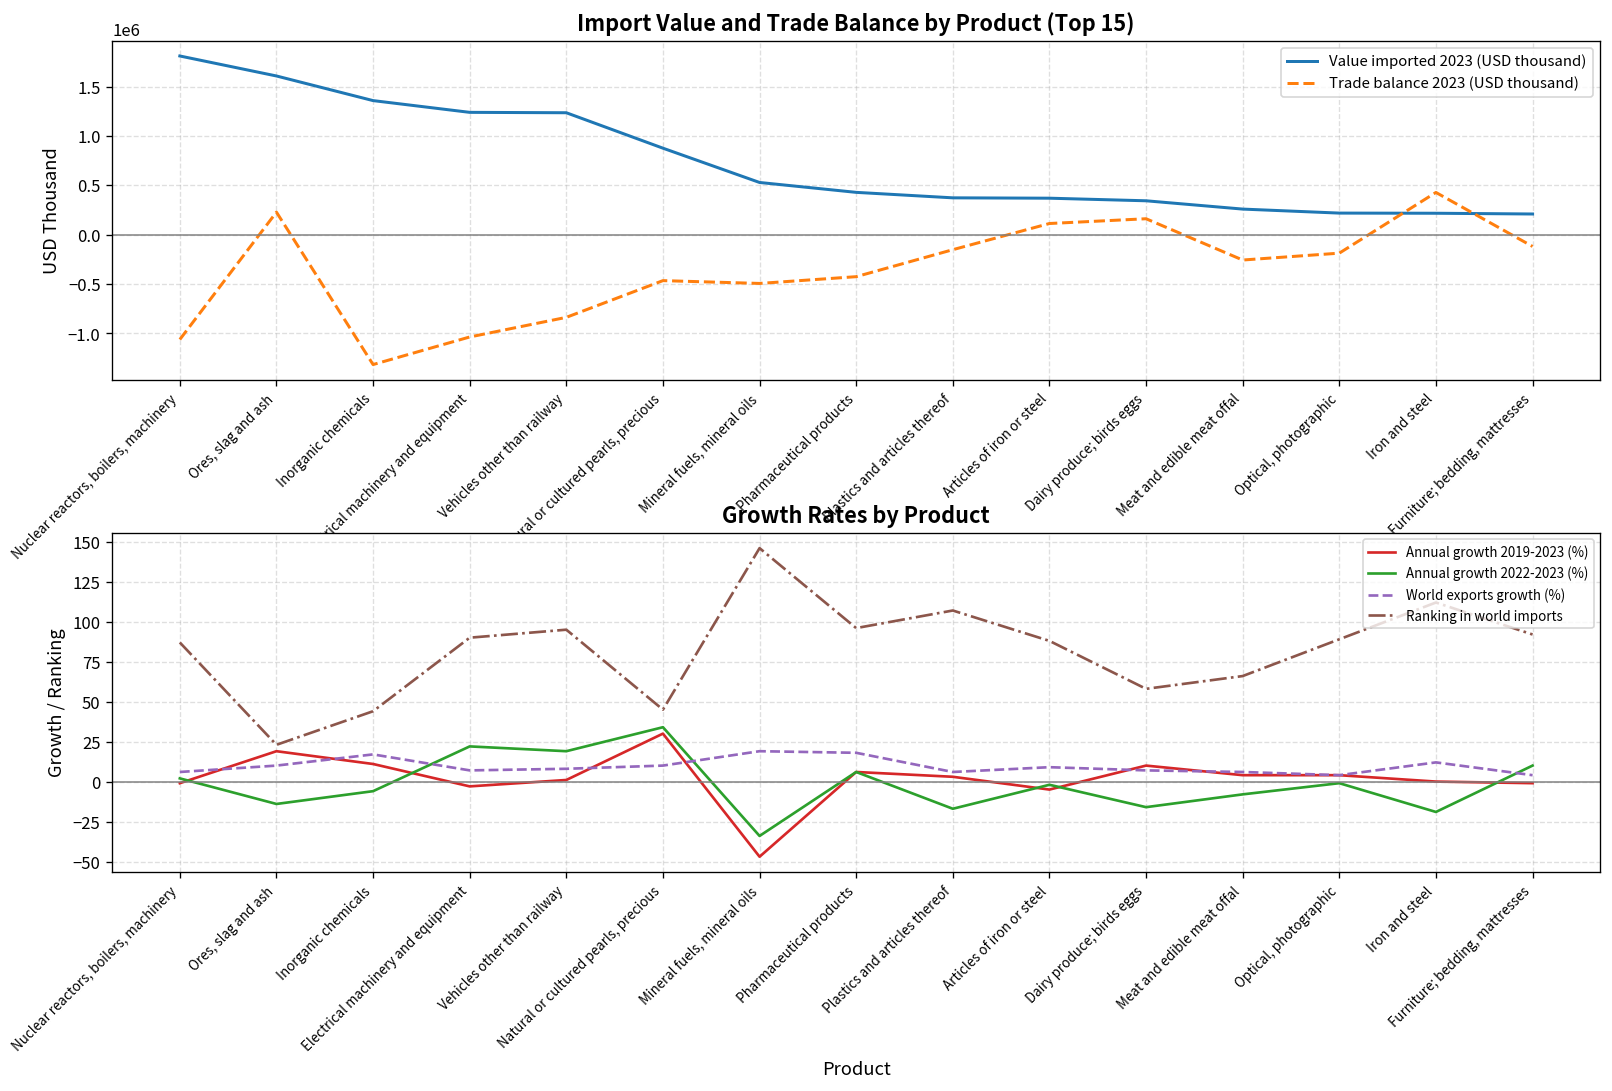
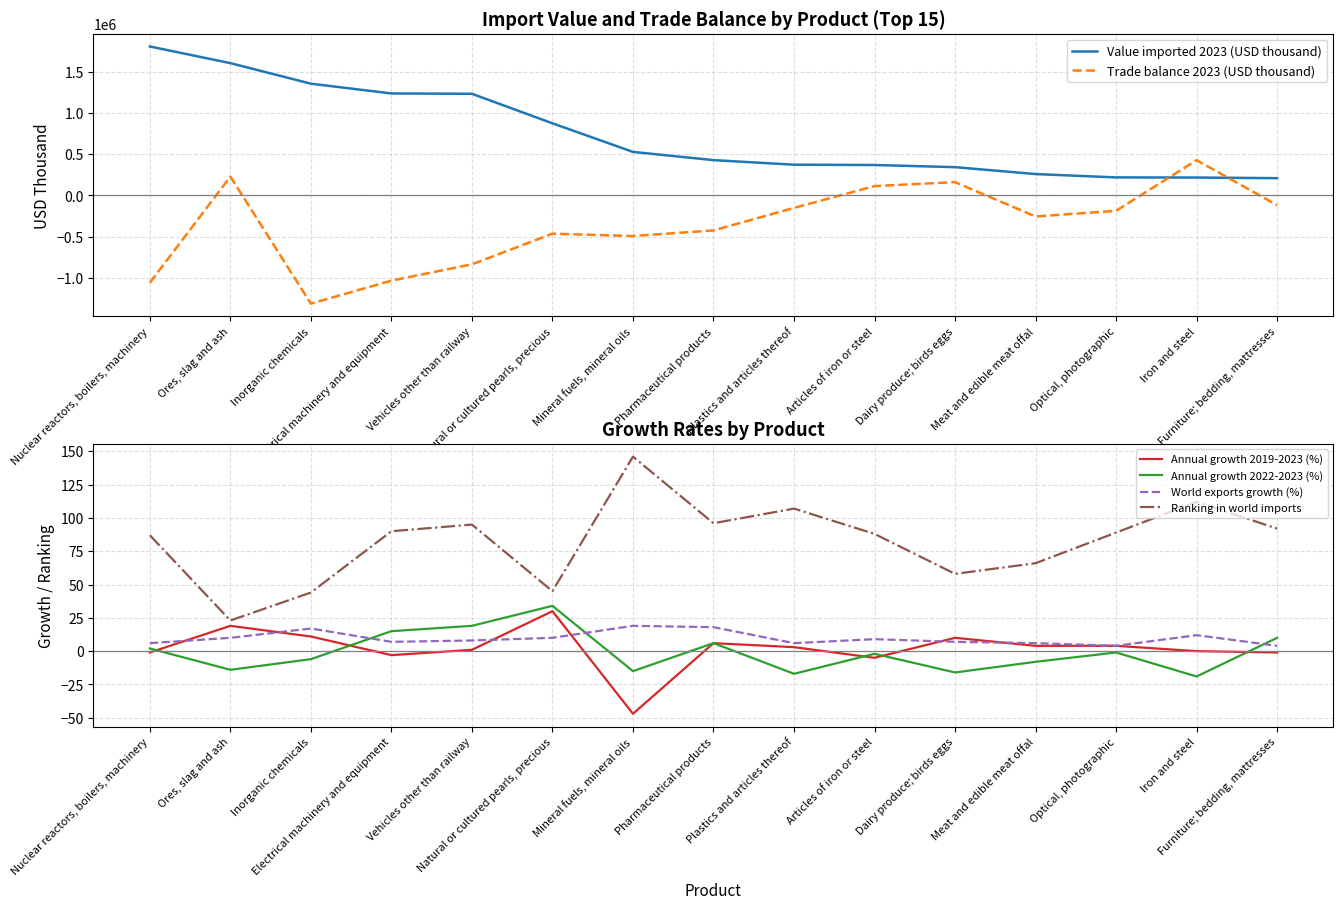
  {
    "Import Value and Trade Balance by Product (Top 15)": {
      "Value imported 2023 (USD thousand)": {
        "Nuclear reactors, boilers, machinery": 1800000,
        "Ores, slag and ash": 1600000,
        "Inorganic chemicals": 1400000,
        "Electrical machinery and equipment": 1200000,
        "Vehicles other than railway": 1200000,
        "Natural or cultured pearls, precious": 900000,
        "Mineral fuels, mineral oils": 500000,
        "Pharmaceutical products": 400000,
        "Plastics and articles thereof": 400000,
        "Articles of iron or steel": 400000,
        "Dairy produce; birds eggs": 300000,
        "Meat and edible meat offal": 300000,
        "Optical, photographic": 200000,
        "Iron and steel": 200000,
        "Furniture; bedding, mattresses": 200000
      },
      "Trade balance 2023 (USD thousand)": {
        "Nuclear reactors, boilers, machinery": -1100000,
        "Ores, slag and ash": 200000,
        "Inorganic chemicals": -1300000,
        "Electrical machinery and equipment": -1000000,
        "Vehicles other than railway": -800000,
        "Natural or cultured pearls, precious": -500000,
        "Mineral fuels, mineral oils": -500000,
        "Pharmaceutical products": -400000,
        "Plastics and articles thereof": -200000,
        "Articles of iron or steel": 100000,
        "Dairy produce; birds eggs": 200000,
        "Meat and edible meat offal": -300000,
        "Optical, photographic": -200000,
        "Iron and steel": 400000,
        "Furniture; bedding, mattresses": -100000
      }
    },
    "Growth Rates by Product": {
      "Annual growth 2019-2023 (%)": {
        "Nuclear reactors, boilers, machinery": -1,
        "Ores, slag and ash": 19,
        "Inorganic chemicals": 11,
        "Electrical machinery and equipment": -3,
        "Vehicles other than railway": 1,
        "Natural or cultured pearls, precious": 30,
        "Mineral fuels, mineral oils": -47,
        "Plastics and articles thereof": 3,
        "Articles of iron or steel": -5,
        "Dairy produce; birds eggs": 10,
        "Meat and edible meat offal": 4,
        "Iron and steel": 0,
        "Furniture; bedding, mattresses": -1
      },
      "Annual growth 2022-2023 (%)": {
        "Nuclear reactors, boilers, machinery": 2,
        "Ores, slag and ash": -14,
        "Inorganic chemicals": -6,
-       "Electrical machinery and equipment": 22,
+       "Electrical machinery and equipment": 15,
        "Vehicles other than railway": 19,
        "Natural or cultured pearls, precious": 34,
-       "Mineral fuels, mineral oils": -34,
+       "Mineral fuels, mineral oils": -15,
        "Plastics and articles thereof": -17,
        "Articles of iron or steel": -2,
        "Dairy produce; birds eggs": -16,
        "Meat and edible meat offal": -8,
        "Optical, photographic": -1,
        "Iron and steel": -19,
        "Furniture; bedding, mattresses": 10
      },
      "World exports growth (%)": {
        "Nuclear reactors, boilers, machinery": 6,
        "Ores, slag and ash": 10,
        "Inorganic chemicals": 17,
        "Electrical machinery and equipment": 7,
        "Vehicles other than railway": 8,
        "Natural or cultured pearls, precious": 10,
        "Mineral fuels, mineral oils": 19,
        "Pharmaceutical products": 18,
        "Plastics and articles thereof": 6,
        "Articles of iron or steel": 9,
        "Dairy produce; birds eggs": 7,
        "Meat and edible meat offal": 6,
        "Iron and steel": 12,
        "Furniture; bedding, mattresses": 4
      },
      "Ranking in world imports": {
        "Nuclear reactors, boilers, machinery": 87,
        "Ores, slag and ash": 23,
        "Inorganic chemicals": 44,
        "Electrical machinery and equipment": 90,
        "Vehicles other than railway": 95,
        "Natural or cultured pearls, precious": 45,
        "Mineral fuels, mineral oils": 146,
        "Pharmaceutical products": 96,
        "Plastics and articles thereof": 107,
        "Articles of iron or steel": 88,
        "Dairy produce; birds eggs": 58,
        "Meat and edible meat offal": 66,
        "Optical, photographic": 89,
        "Furniture; bedding, mattresses": 92
      }
    }
  }
